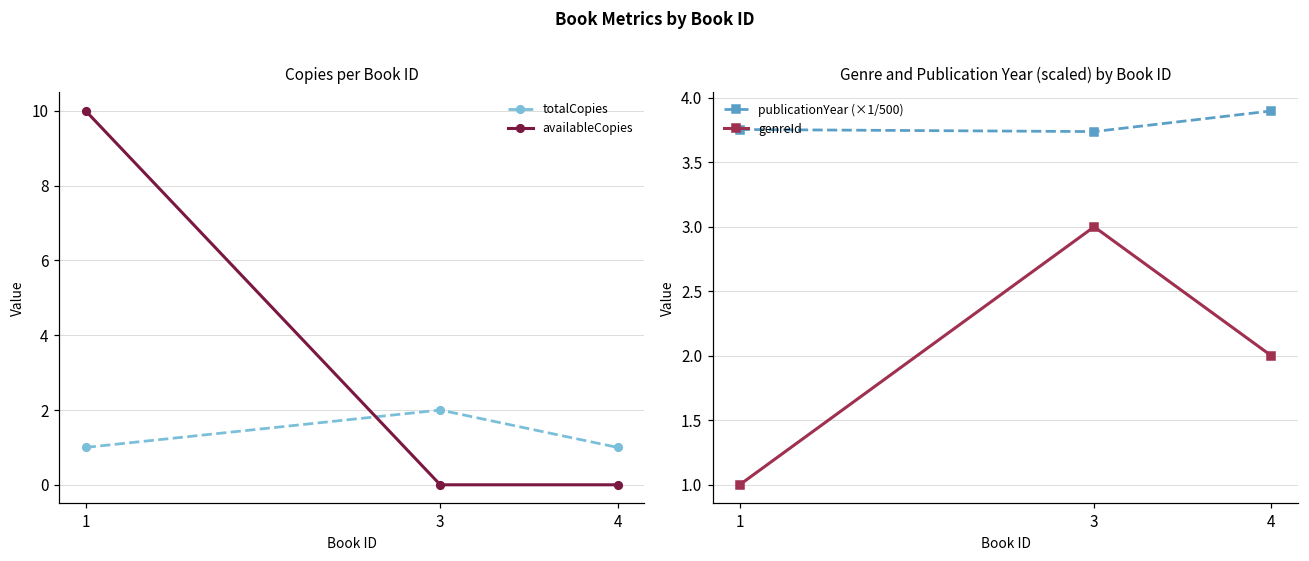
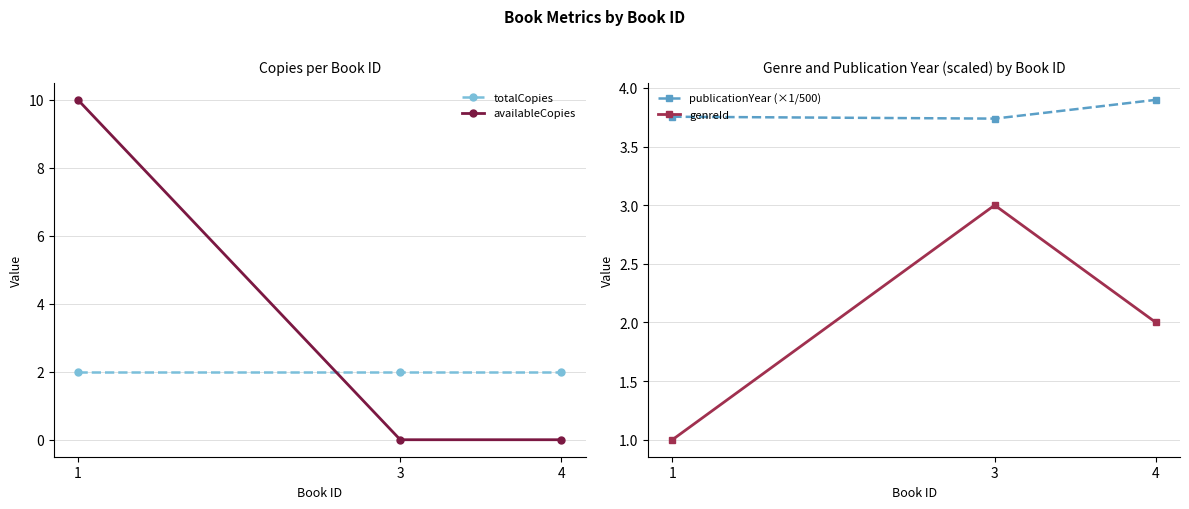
  {
    "Copies per Book ID": {
      "totalCopies": {
-       "1": 1,
+       "1": 2,
        "3": 2,
-       "4": 1
+       "4": 2
      },
      "availableCopies": {
        "1": 10,
        "3": 0,
        "4": 0
      }
    },
    "Genre and Publication Year (scaled) by Book ID": {
      "publicationYear (×1/500)": {
        "1": 3.75,
        "3": 3.74,
        "4": 3.90
      },
      "genreId": {
        "1": 1.00,
        "3": 3.00,
        "4": 2.00
      }
    }
  }
